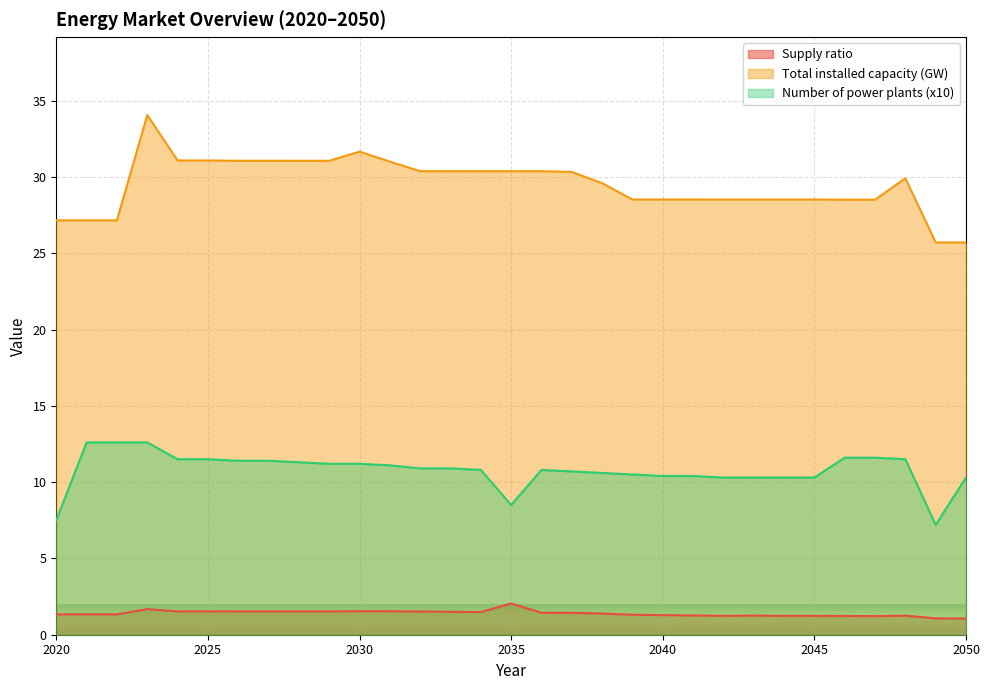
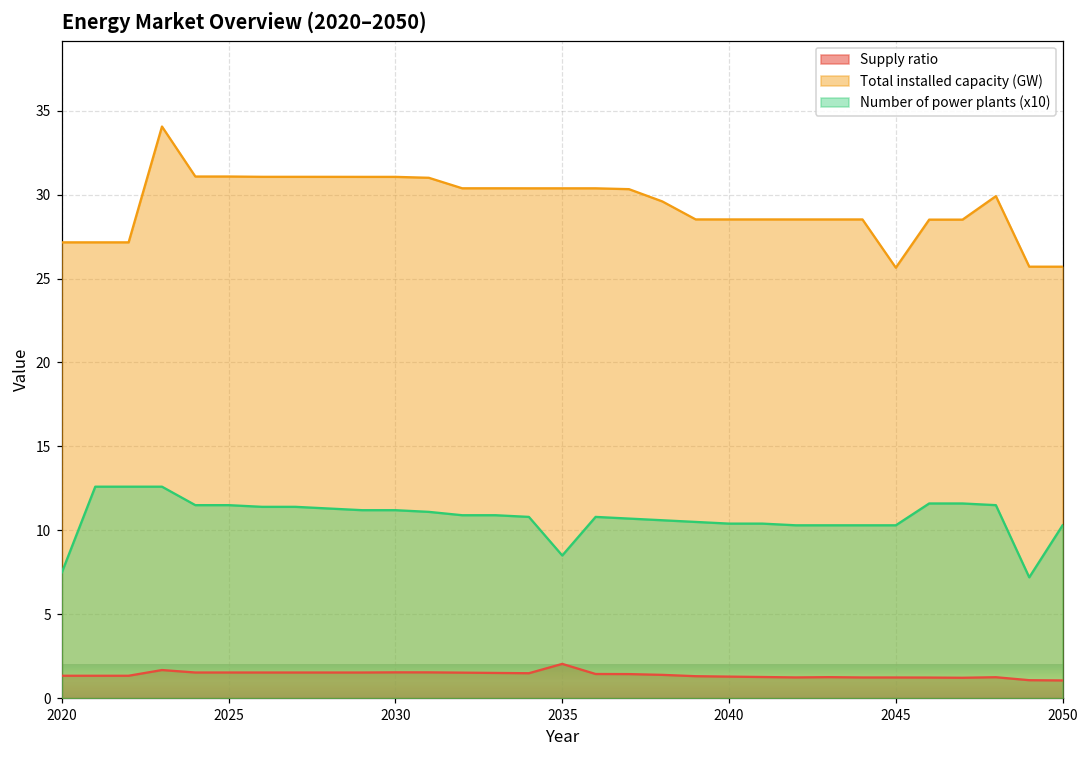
  {
    "Supply ratio": {
      "2020": 1.3,
      "2025": 1.5,
      "2030": 1.5,
      "2035": 2.0,
      "2040": 1.3,
      "2045": 1.2,
      "2050": 1.1
    },
    "Total installed capacity (GW)": {
      "2020": 27.2,
      "2025": 31.1,
-     "2030": 31.7,
+     "2030": 31.1,
      "2035": 30.4,
      "2040": 28.5,
-     "2045": 28.5,
+     "2045": 25.6,
      "2050": 25.7
    },
    "Number of power plants (x10)": {
      "2020": 7.5,
      "2025": 11.5,
      "2030": 11.2,
      "2035": 8.5,
      "2040": 10.4,
      "2045": 10.3,
      "2050": 10.3
    }
  }
